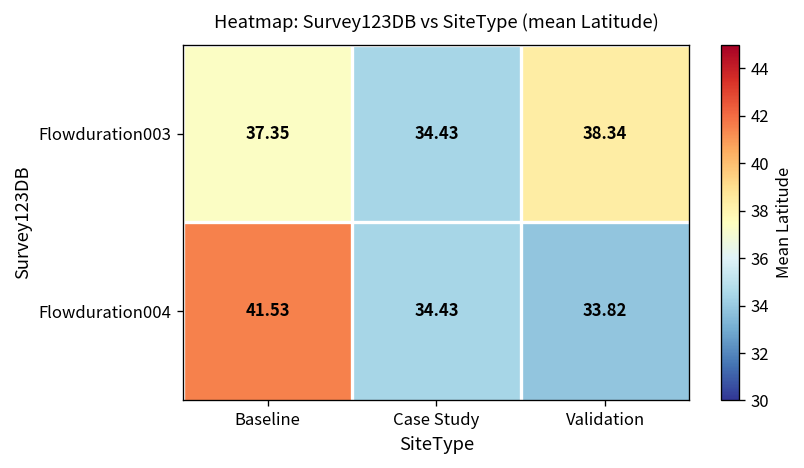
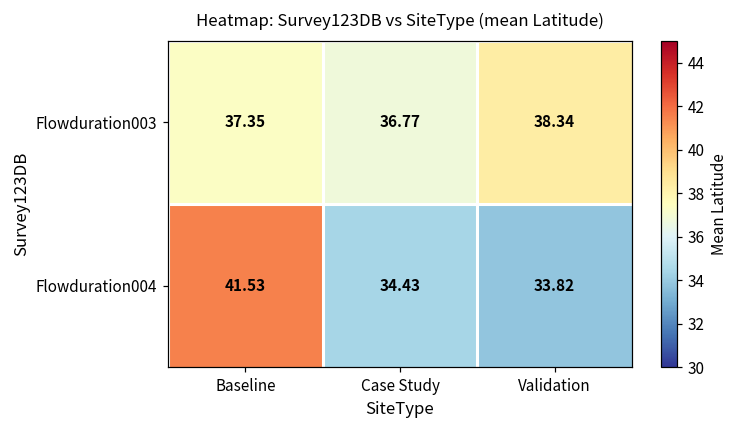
  {
    "Flowduration003": {
      "Baseline": 37.35,
-     "Case Study": 34.43,
+     "Case Study": 36.77,
      "Validation": 38.34
    },
    "Flowduration004": {
      "Baseline": 41.53,
      "Case Study": 34.43,
      "Validation": 33.82
    }
  }
